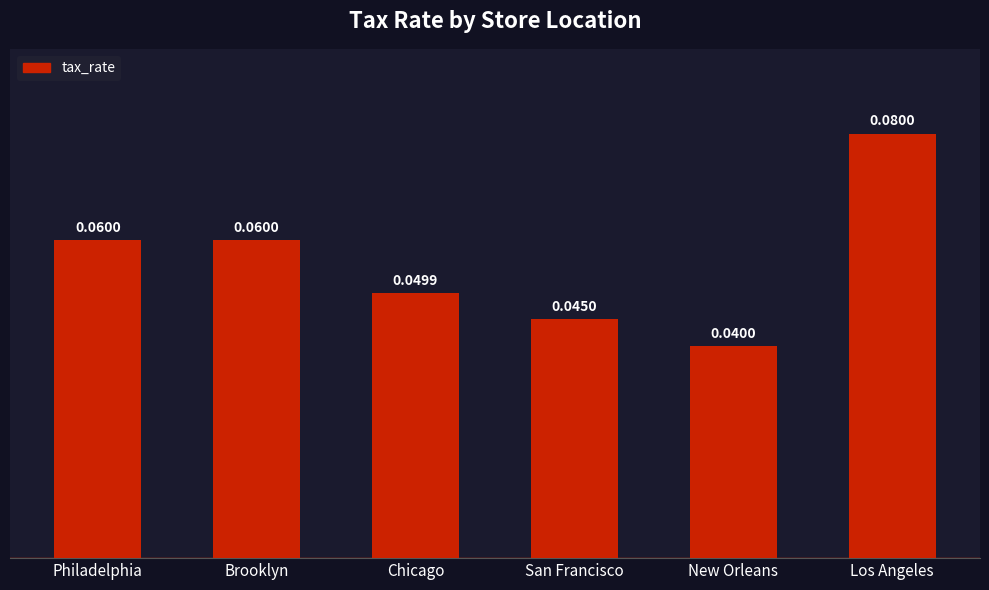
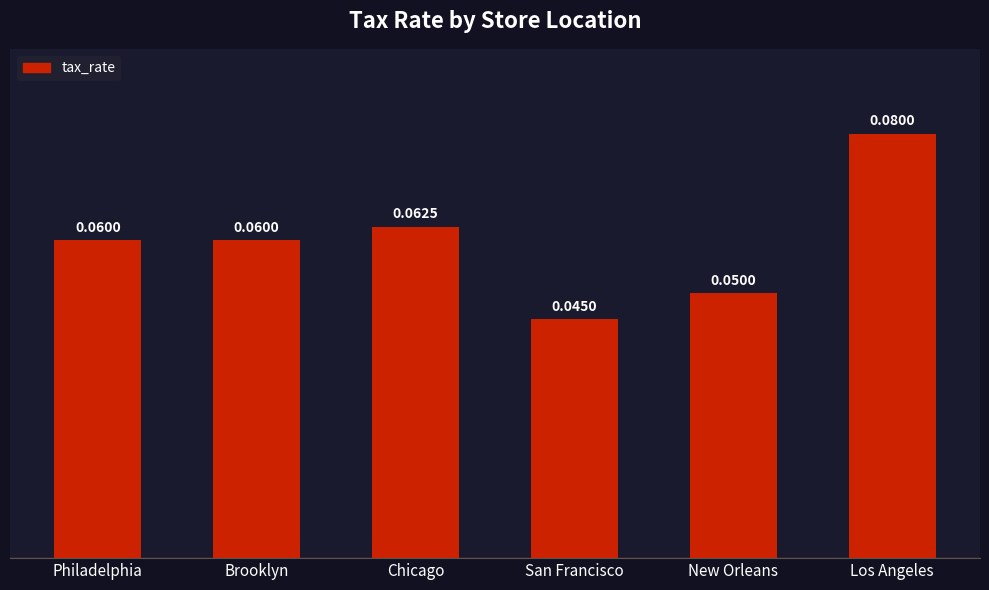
  {
    "Philadelphia": 0.0600,
    "Brooklyn": 0.0600,
-   "Chicago": 0.0499,
+   "Chicago": 0.0625,
    "San Francisco": 0.0450,
-   "New Orleans": 0.0400,
+   "New Orleans": 0.0500,
    "Los Angeles": 0.0800
  }
